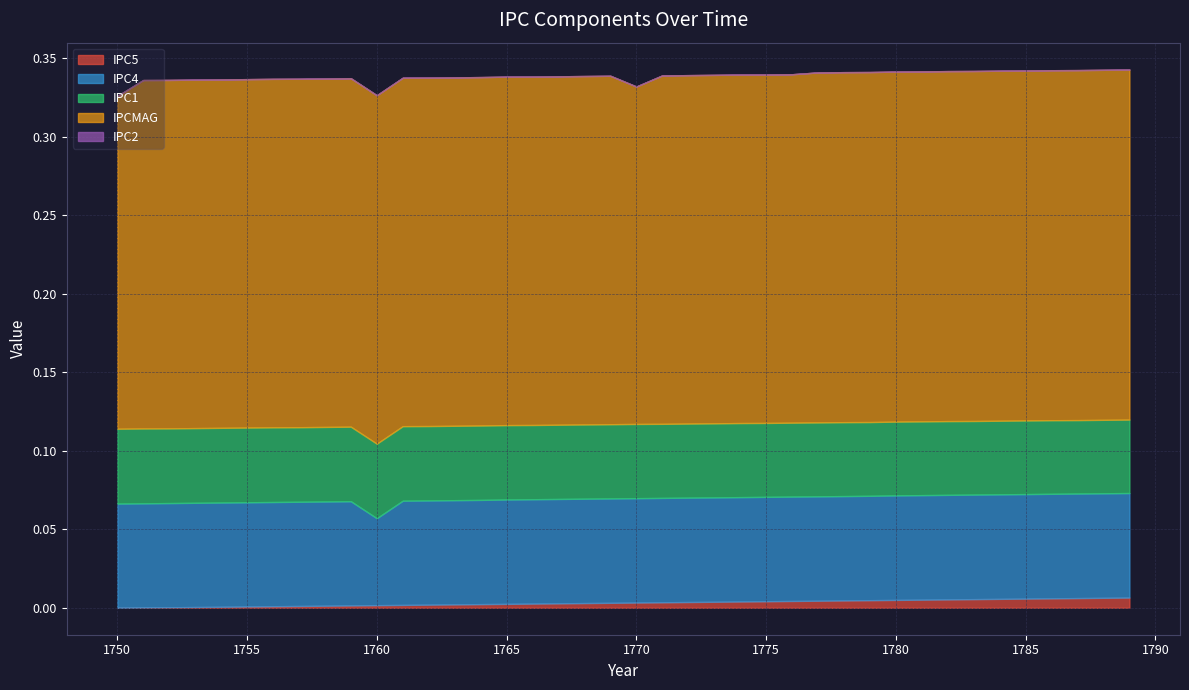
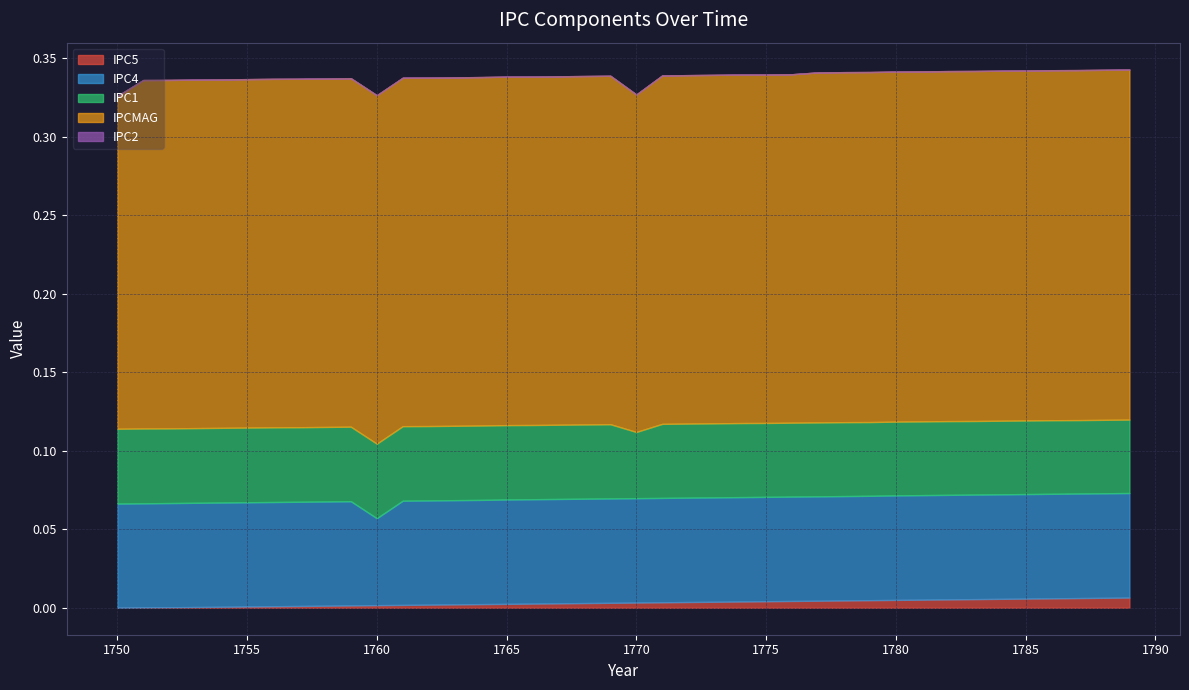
  {
    "IPC5": {
      "1760": 0.002,
      "1765": 0.003,
      "1770": 0.003,
      "1775": 0.004,
      "1780": 0.005,
      "1785": 0.006
    },
    "IPC4": {
      "1750": 0.066,
      "1755": 0.066,
      "1760": 0.055,
      "1765": 0.067,
      "1770": 0.067,
      "1775": 0.067,
      "1780": 0.067,
      "1785": 0.067
    },
    "IPC1": {
      "1750": 0.048,
      "1755": 0.048,
      "1760": 0.048,
      "1765": 0.047,
-     "1770": 0.047,
+     "1770": 0.042,
      "1775": 0.047,
      "1780": 0.047,
      "1785": 0.047
    }
  }
